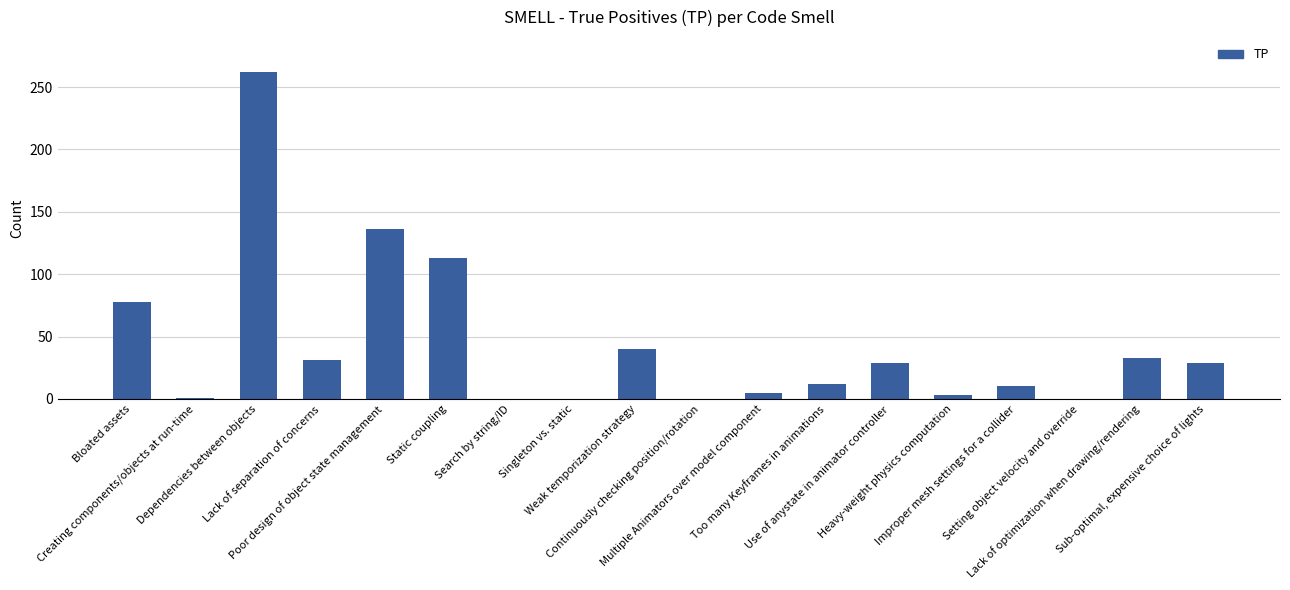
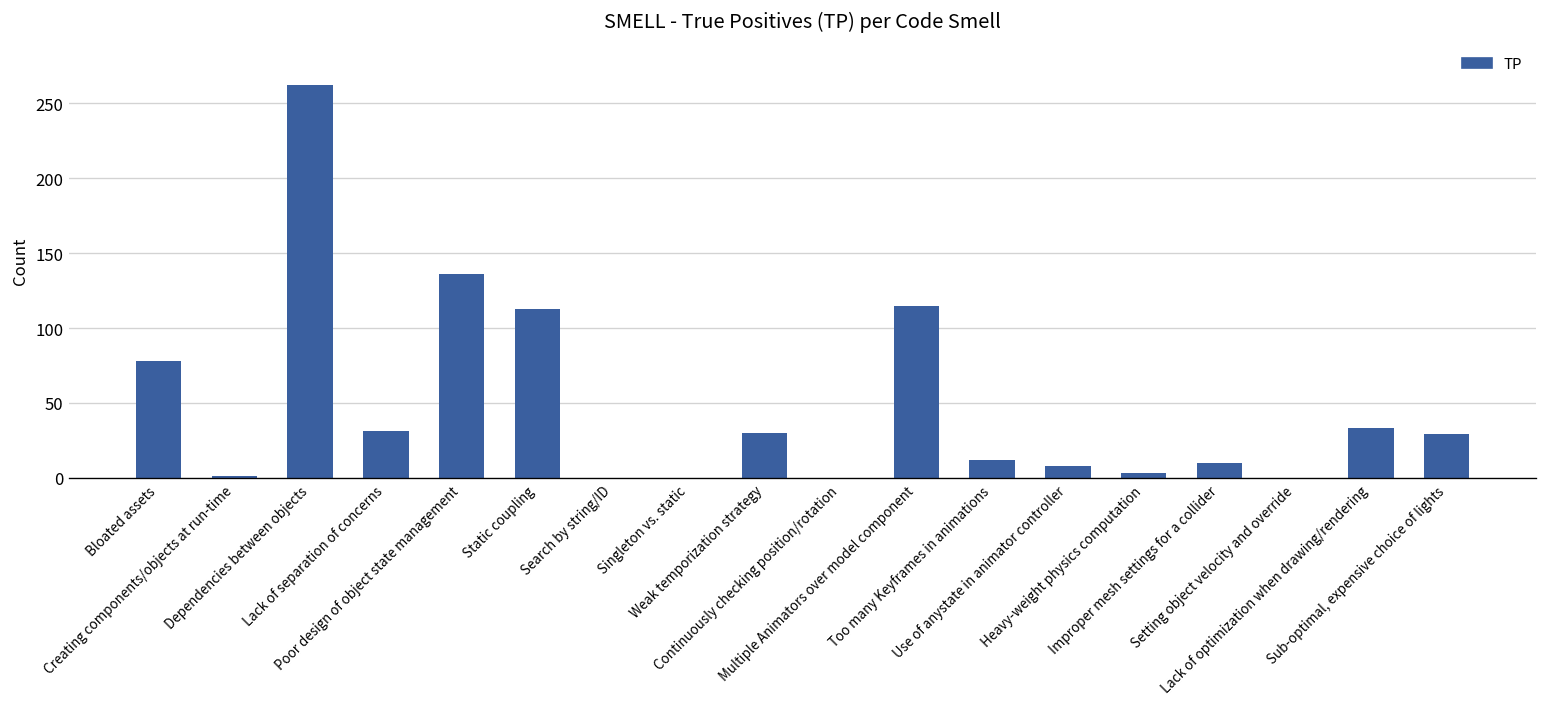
  {
    "Bloated assets": 78,
    "Dependencies between objects": 262,
    "Lack of separation of concerns": 31,
    "Poor design of object state management": 136,
    "Static coupling": 113,
    "Search by string/ID": 0,
    "Singleton vs. static": 0,
-   "Weak temporization strategy": 40,
+   "Weak temporization strategy": 30,
    "Continuously checking position/rotation": 0,
-   "Multiple Animators over model component": 5,
+   "Multiple Animators over model component": 115,
    "Too many Keyframes in animations": 12,
-   "Use of anystate in animator controller": 29,
+   "Use of anystate in animator controller": 8,
    "Heavy-weight physics computation": 3,
    "Improper mesh settings for a collider": 10,
    "Setting object velocity and override": 0,
    "Lack of optimization when drawing/rendering": 33,
    "Sub-optimal, expensive choice of lights": 29
  }
